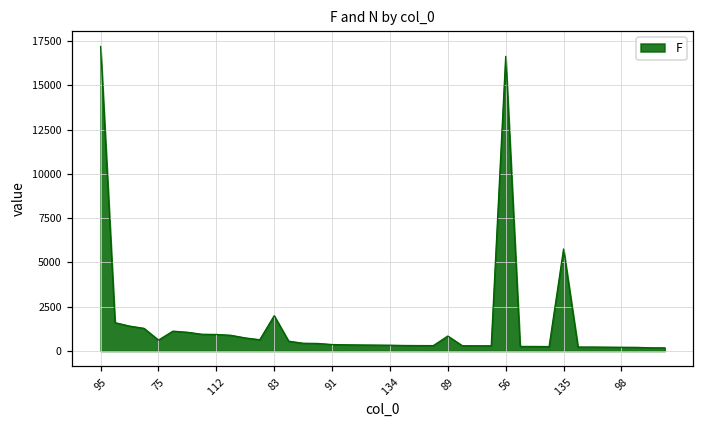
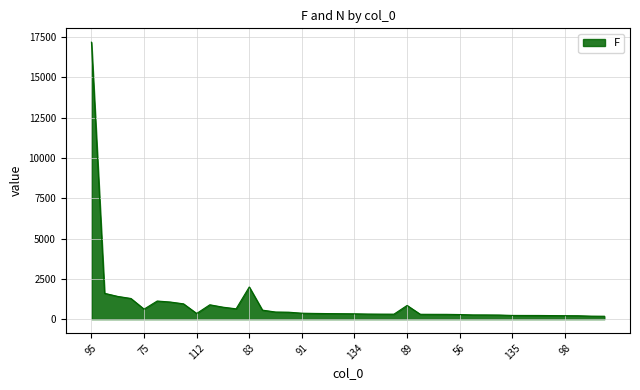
  {
    "95": 17200,
    "75": 600,
-   "112": 900,
+   "112": 400,
    "83": 2000,
    "91": 400,
    "134": 300,
    "89": 900,
-   "56": 16600,
-   "135": 5800,
+   "56": 300,
+   "135": 200,
    "98": 200
  }
